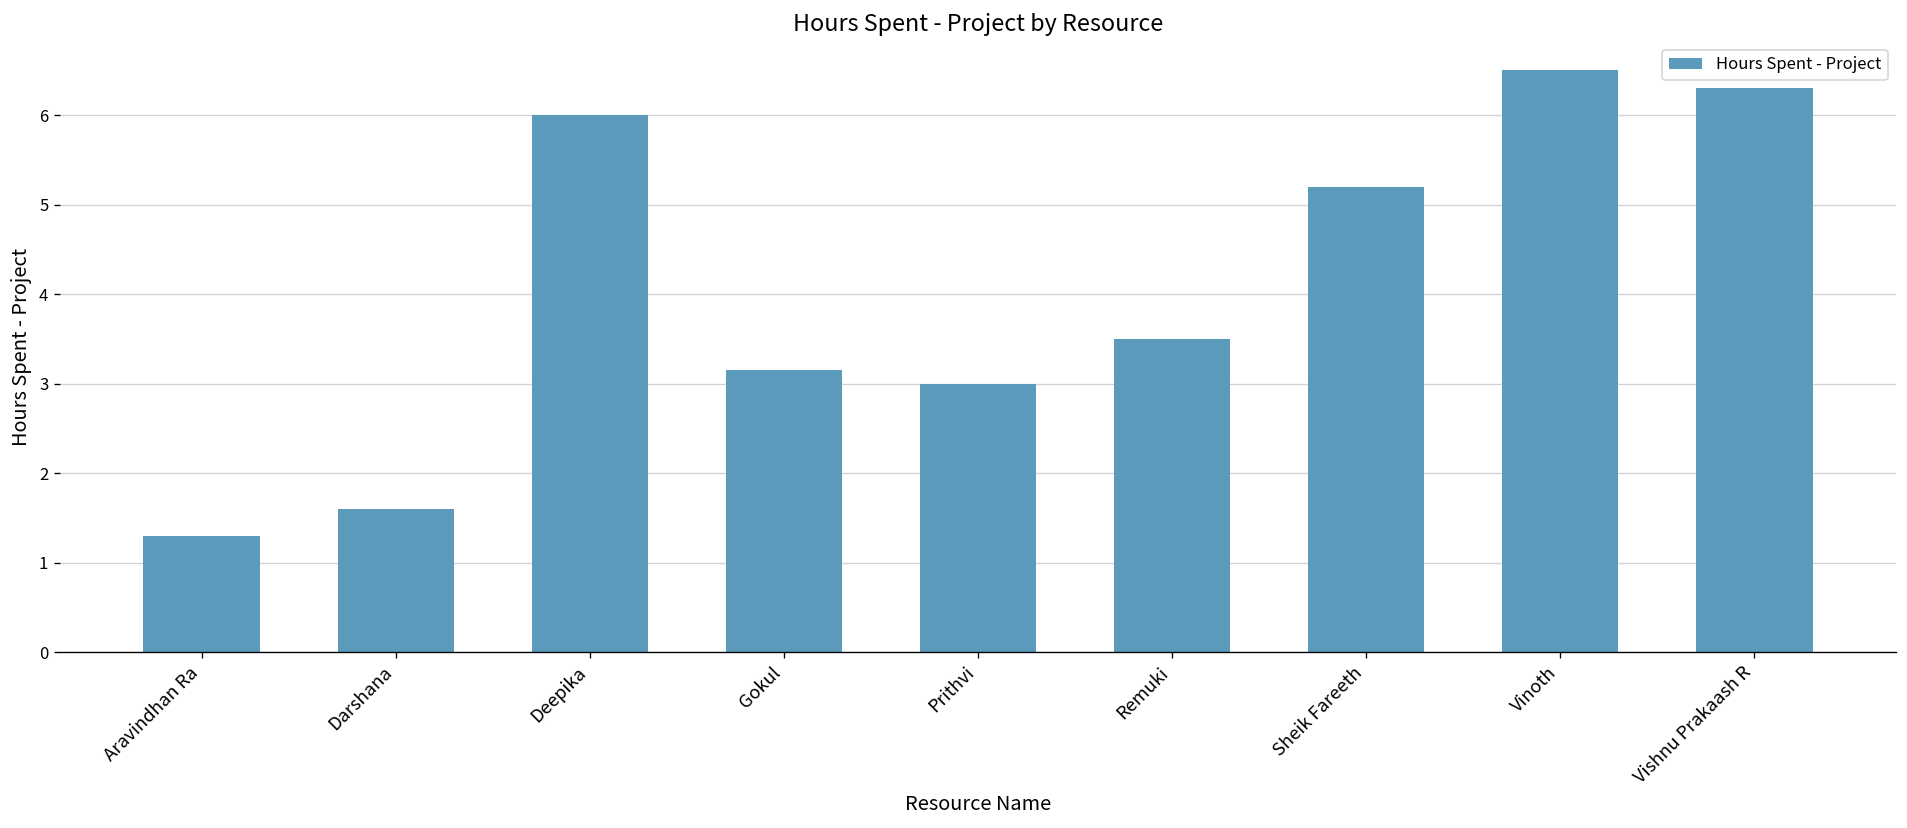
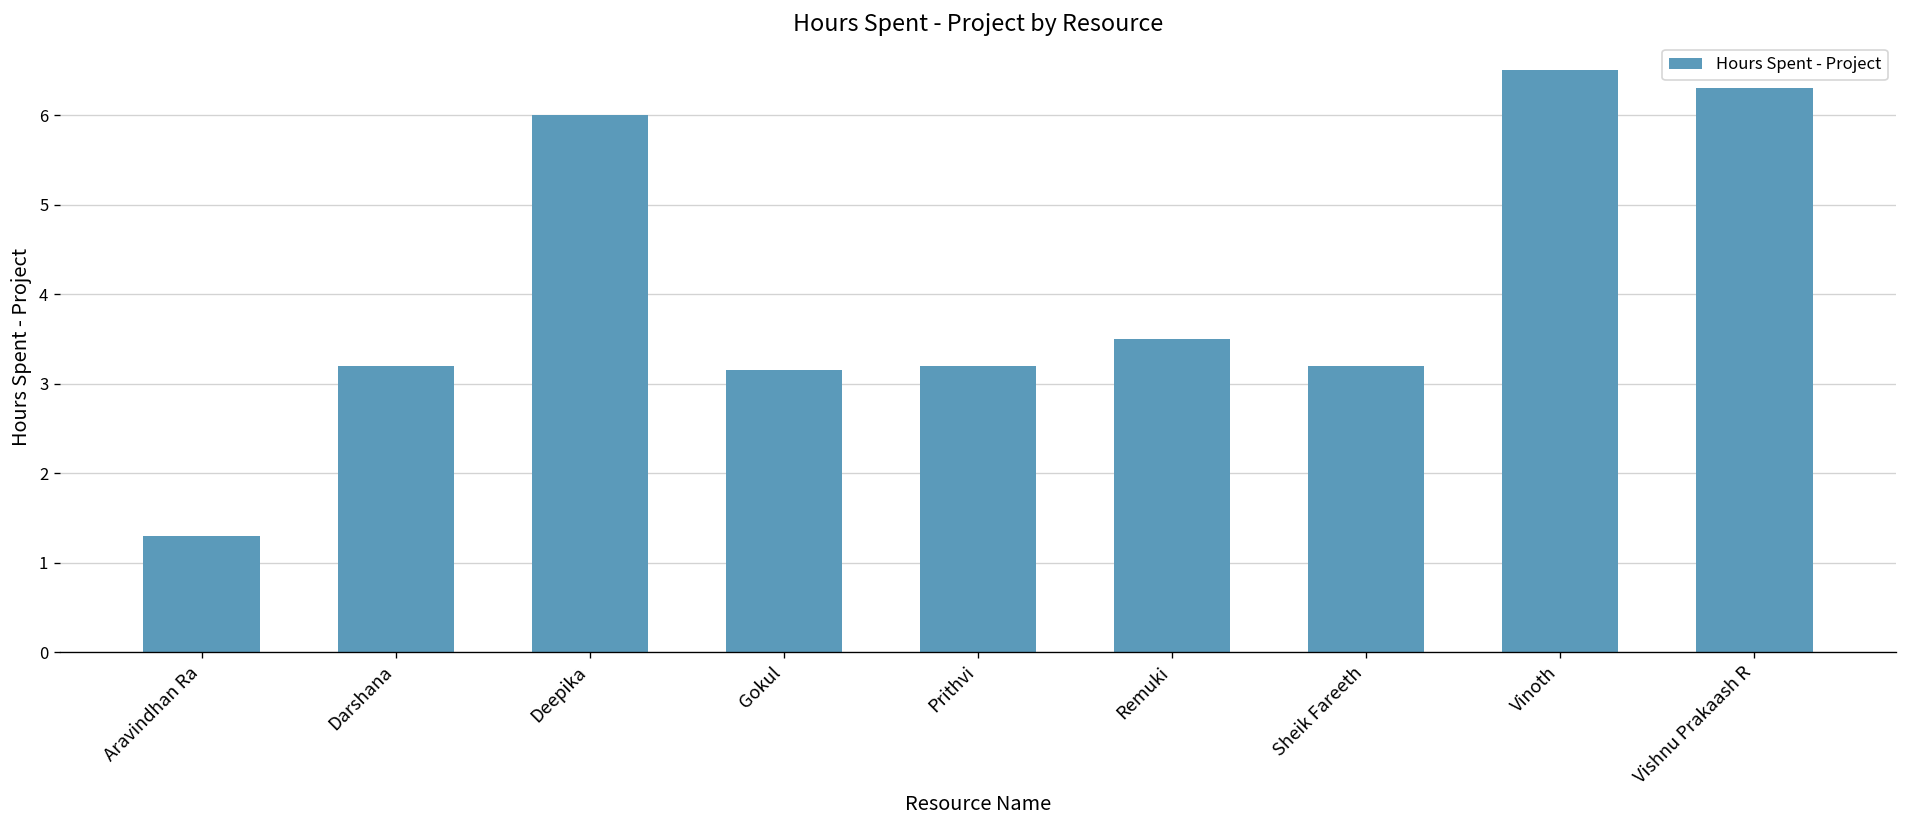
  {
    "Aravindhan Ra": 1.3,
-   "Darshana": 1.6,
+   "Darshana": 3.2,
    "Deepika": 6.0,
    "Gokul": 3.2,
-   "Prithvi": 3.0,
+   "Prithvi": 3.2,
    "Remuki": 3.5,
-   "Sheik Fareeth": 5.2,
+   "Sheik Fareeth": 3.2,
    "Vinoth": 6.5,
    "Vishnu Prakaash R": 6.3
  }
